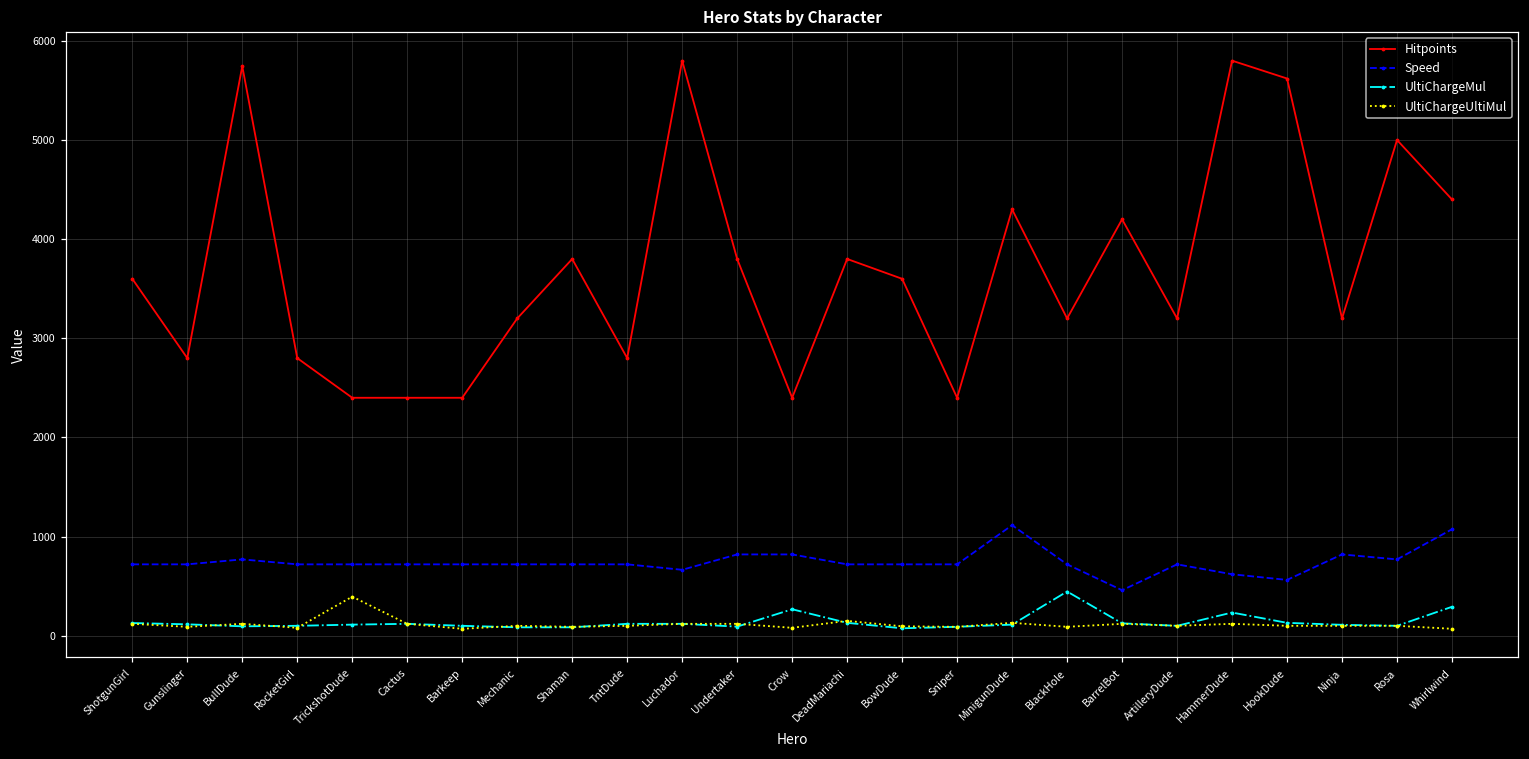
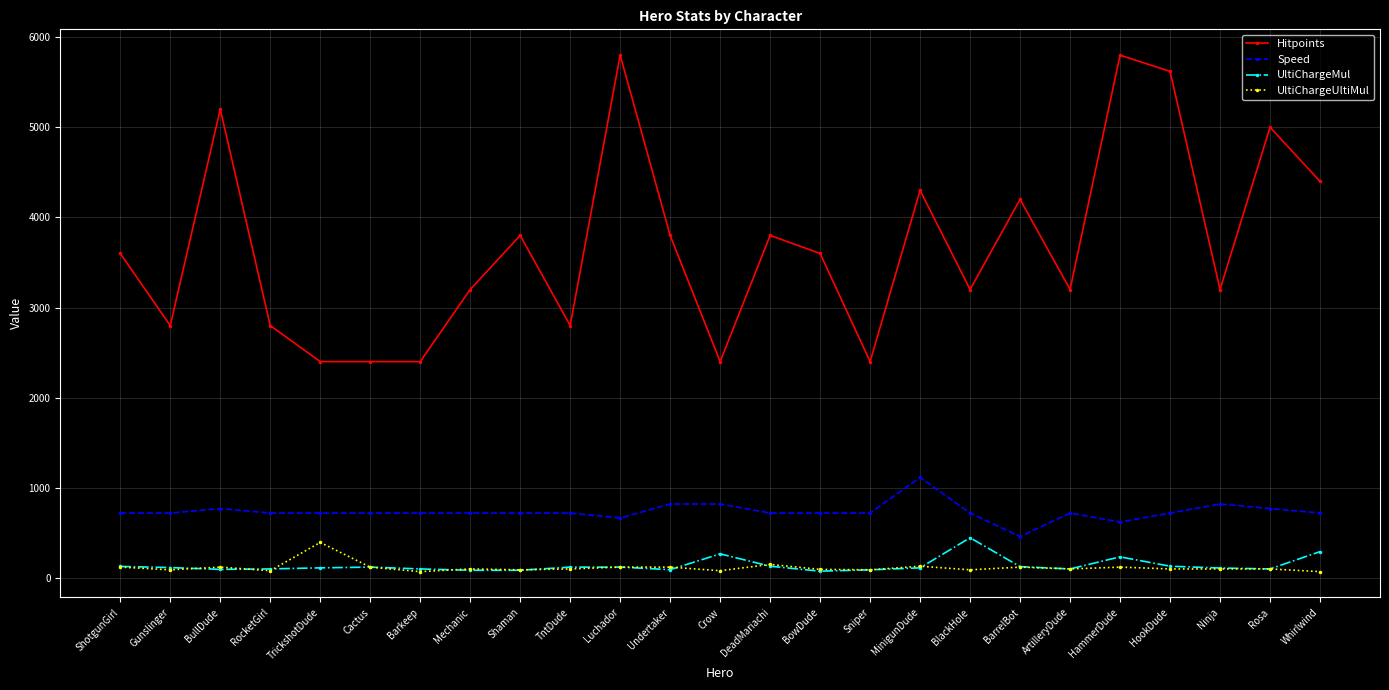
  {
    "Hitpoints": {
      "ShotgunGirl": 3600,
      "Gunslinger": 2800,
-     "BullDude": 5700,
+     "BullDude": 5200,
      "RocketGirl": 2800,
      "TrickshotDude": 2400,
      "Cactus": 2400,
      "Barkeep": 2400,
      "Mechanic": 3200,
      "Shaman": 3800,
      "TntDude": 2800,
      "Luchador": 5800,
      "Undertaker": 3800,
      "Crow": 2400,
      "DeadMariachi": 3800,
      "BowDude": 3600,
      "Sniper": 2400,
      "MinigunDude": 4300,
      "BlackHole": 3200,
      "BarrelBot": 4200,
      "ArtilleryDude": 3200,
      "HammerDude": 5800,
      "HookDude": 5600,
      "Ninja": 3200,
      "Rosa": 5000,
      "Whirlwind": 4400
    },
    "Speed": {
      "ShotgunGirl": 700,
      "Gunslinger": 700,
      "BullDude": 800,
      "RocketGirl": 700,
      "TrickshotDude": 700,
      "Cactus": 700,
      "Barkeep": 700,
      "Mechanic": 700,
      "Shaman": 700,
      "TntDude": 700,
      "Luchador": 700,
      "Undertaker": 800,
      "Crow": 800,
      "DeadMariachi": 700,
      "BowDude": 700,
      "Sniper": 700,
      "MinigunDude": 1100,
      "BlackHole": 700,
      "BarrelBot": 500,
      "ArtilleryDude": 700,
      "HammerDude": 600,
-     "HookDude": 600,
+     "HookDude": 700,
      "Ninja": 800,
      "Rosa": 800,
-     "Whirlwind": 1100
+     "Whirlwind": 700
    },
    "UltiChargeMul": {
      "TrickshotDude": 100,
      "Barkeep": 100,
      "Crow": 300,
      "BlackHole": 400,
      "HammerDude": 200,
      "HookDude": 100,
      "Whirlwind": 300
    },
    "UltiChargeUltiMul": {
      "TrickshotDude": 400,
      "Barkeep": 100,
      "Crow": 100,
      "BlackHole": 100,
      "HammerDude": 100,
      "HookDude": 100,
      "Whirlwind": 100
    }
  }
